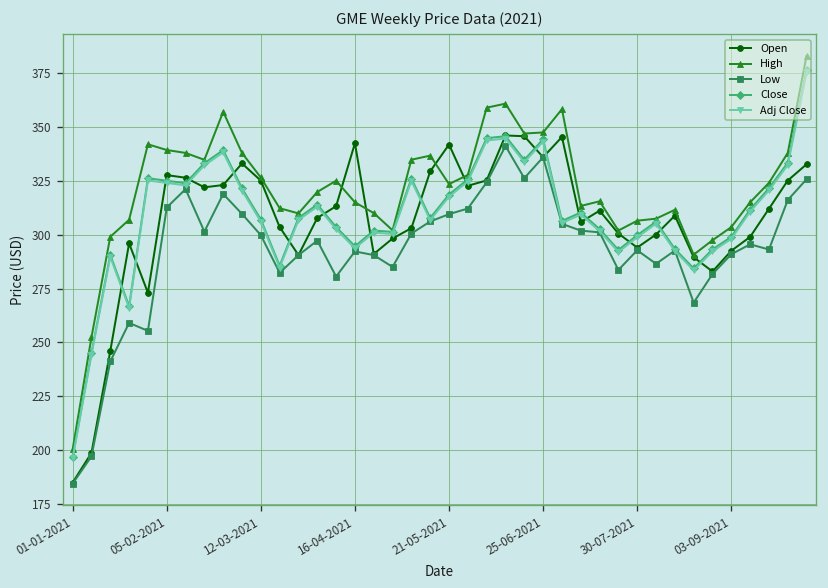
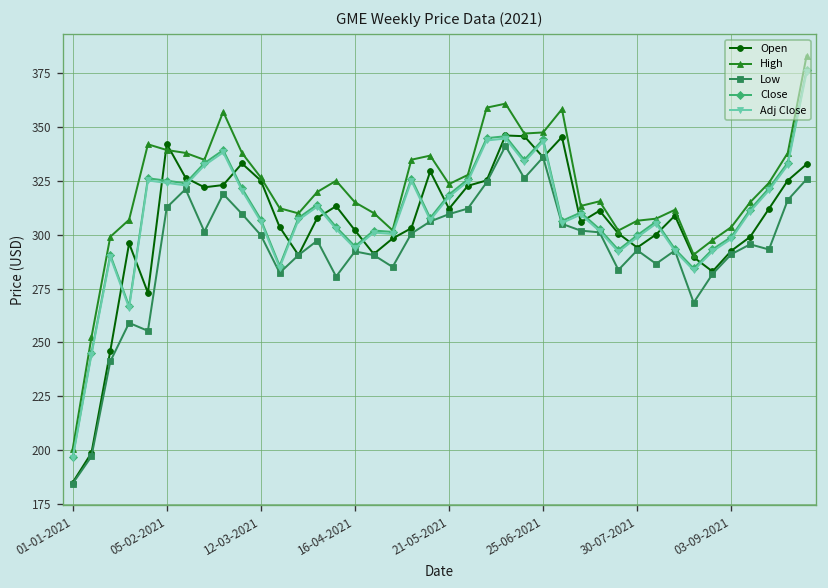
  {
    "Open": {
-     "05-02-2021": 328,
+     "05-02-2021": 342,
      "12-03-2021": 325,
-     "16-04-2021": 342,
-     "21-05-2021": 342,
+     "16-04-2021": 302,
+     "21-05-2021": 312,
      "03-09-2021": 293
    }
  }
